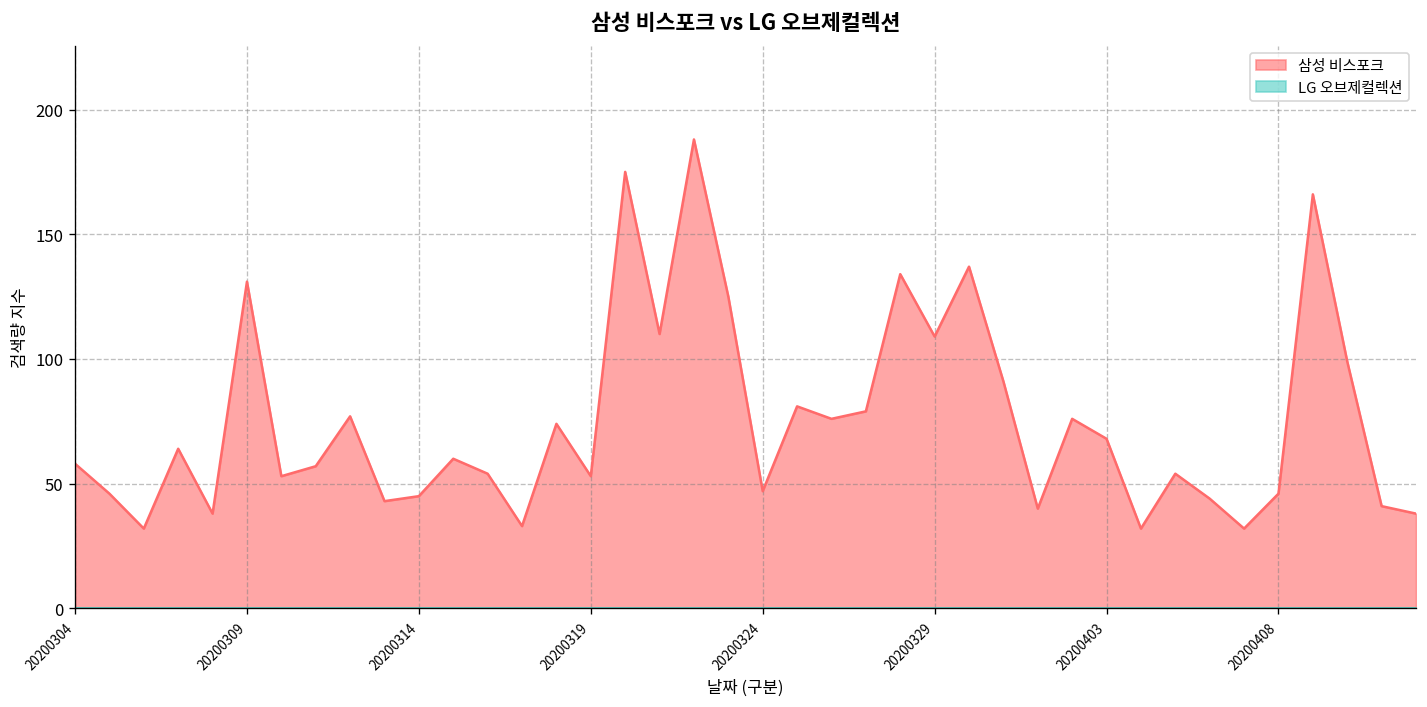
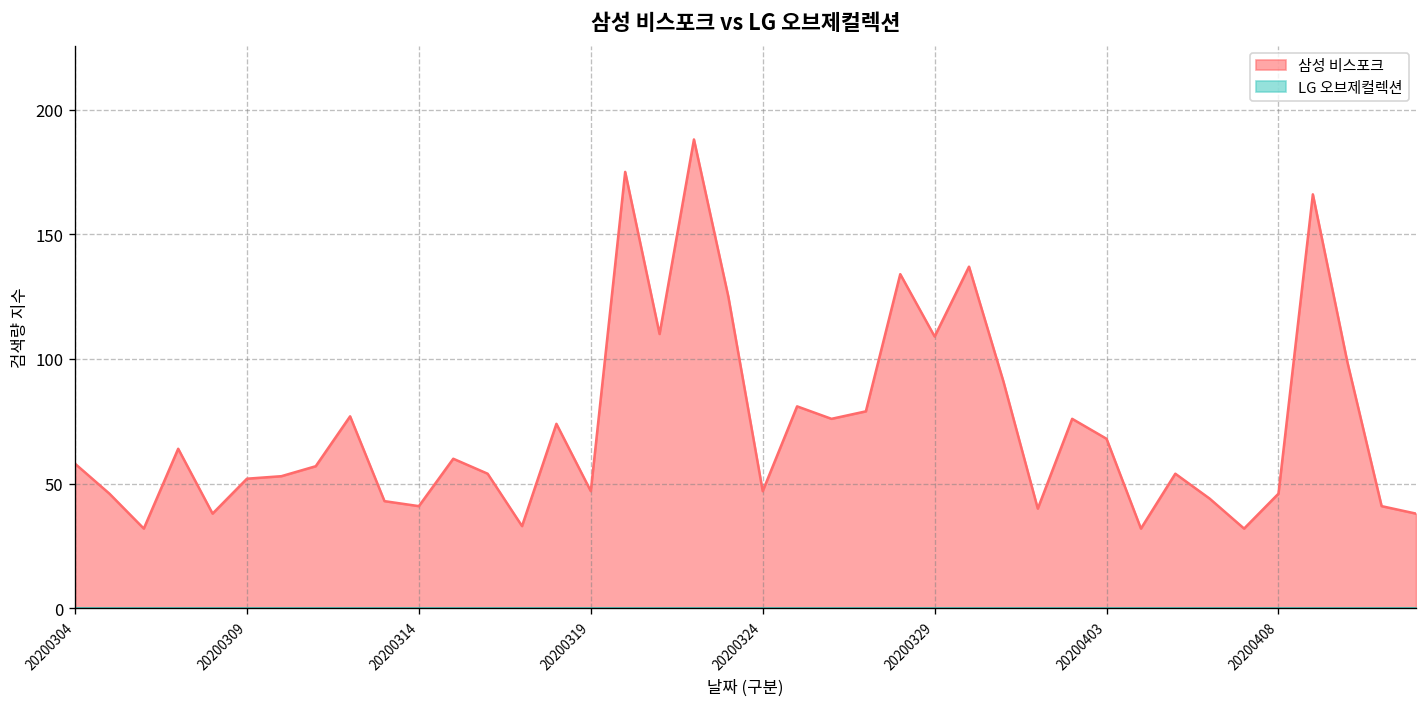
  {
    "삼성 비스포크": {
      "20200304": 58,
-     "20200309": 131,
-     "20200314": 45,
-     "20200319": 53,
+     "20200309": 52,
+     "20200314": 41,
+     "20200319": 47,
      "20200324": 47,
      "20200329": 109,
      "20200403": 68,
      "20200408": 46
    },
    "LG 오브제컬렉션": {
      "20200304": 0,
      "20200309": 0,
      "20200314": 0,
      "20200319": 0,
      "20200324": 0,
      "20200329": 0,
      "20200403": 0,
      "20200408": 0
    }
  }
